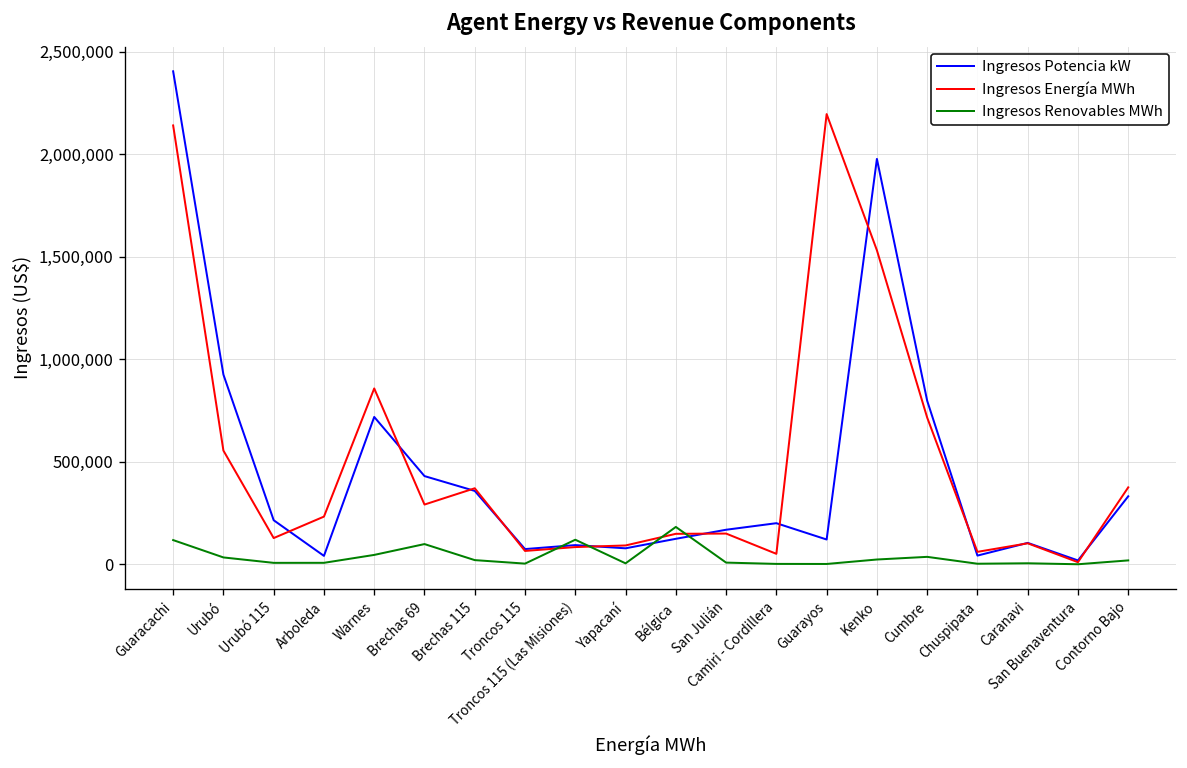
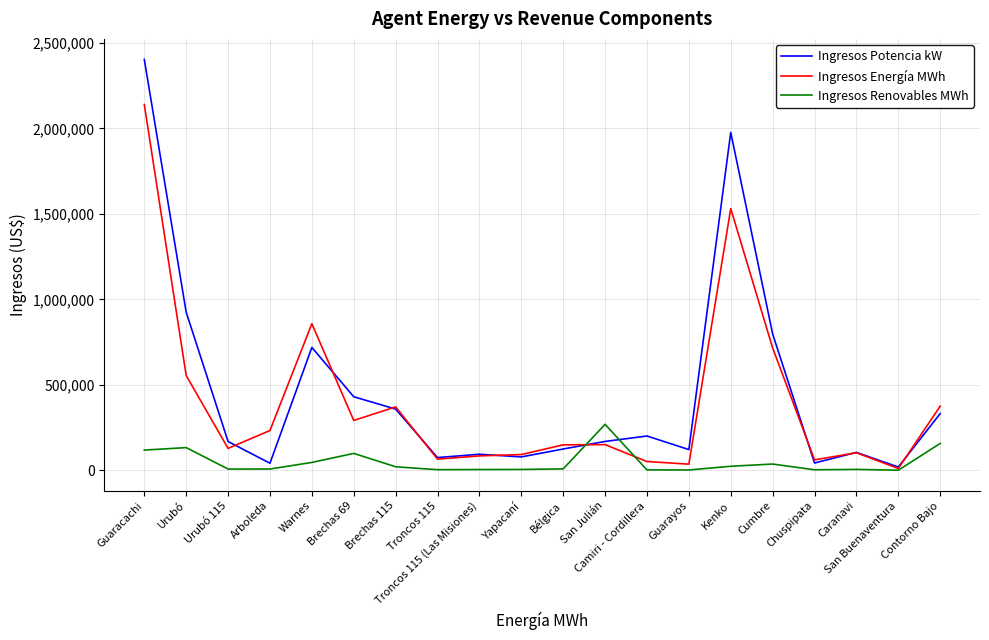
  {
    "Ingresos Potencia kW": {
      "Guaracachi": "2,400,000",
      "Urubó": "930,000",
-     "Urubó 115": "220,000",
+     "Urubó 115": "170,000",
      "Arboleda": "40,000",
      "Warnes": "720,000",
      "Brechas 69": "430,000",
      "Bélgica": "120,000",
      "San Julián": "170,000",
      "Camiri - Cordillera": "200,000",
      "Guarayos": "120,000",
      "Kenko": "1,980,000",
      "Cumbre": "800,000",
      "Chuspipata": "40,000",
      "Contorno Bajo": "330,000"
    },
    "Ingresos Energía MWh": {
      "Guaracachi": "2,140,000",
      "Urubó": "550,000",
      "Urubó 115": "130,000",
      "Arboleda": "230,000",
      "Warnes": "860,000",
      "Brechas 69": "290,000",
      "Bélgica": "150,000",
      "San Julián": "150,000",
      "Camiri - Cordillera": "50,000",
-     "Guarayos": "2,190,000",
+     "Guarayos": "40,000",
      "Kenko": "1,530,000",
      "Cumbre": "720,000",
      "Chuspipata": "60,000",
      "Contorno Bajo": "380,000"
    },
    "Ingresos Renovables MWh": {
      "Guaracachi": "120,000",
-     "Urubó": "30,000",
+     "Urubó": "130,000",
      "Urubó 115": "10,000",
      "Arboleda": "10,000",
      "Warnes": "50,000",
      "Brechas 69": "100,000",
      "Brechas 115": "20,000",
      "Troncos 115": "0",
-     "Troncos 115 (Las Misiones)": "120,000",
+     "Troncos 115 (Las Misiones)": "0",
      "Yapacaní": "10,000",
-     "Bélgica": "180,000",
-     "San Julián": "10,000",
+     "Bélgica": "10,000",
+     "San Julián": "270,000",
      "Camiri - Cordillera": "0",
      "Guarayos": "0",
      "Kenko": "20,000",
      "Cumbre": "40,000",
      "Chuspipata": "0",
      "Caranavi": "10,000",
-     "Contorno Bajo": "20,000"
+     "Contorno Bajo": "160,000"
    }
  }
